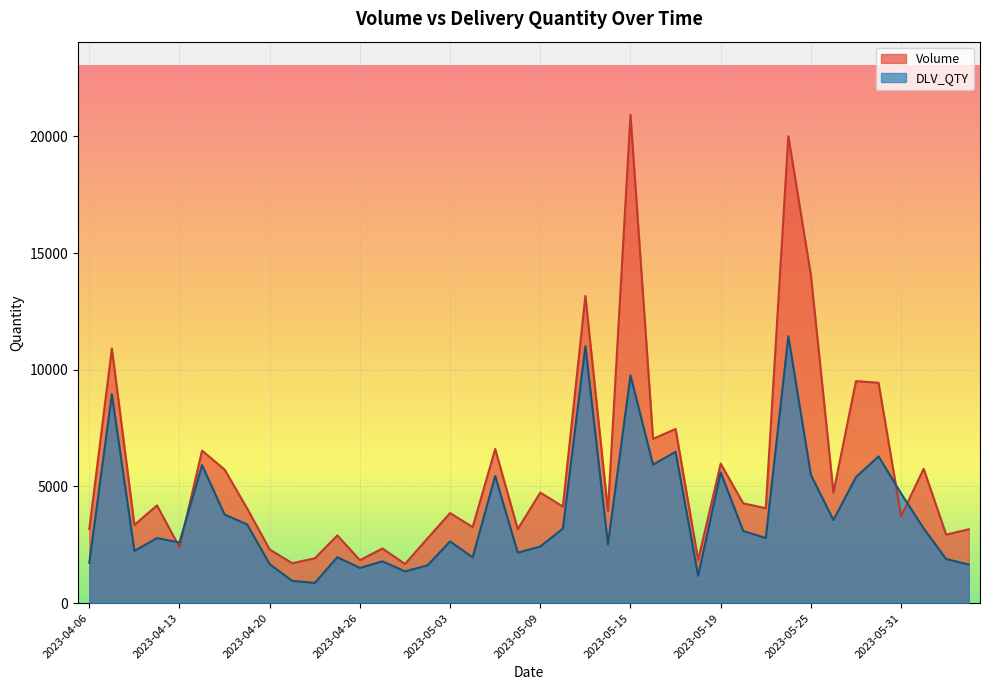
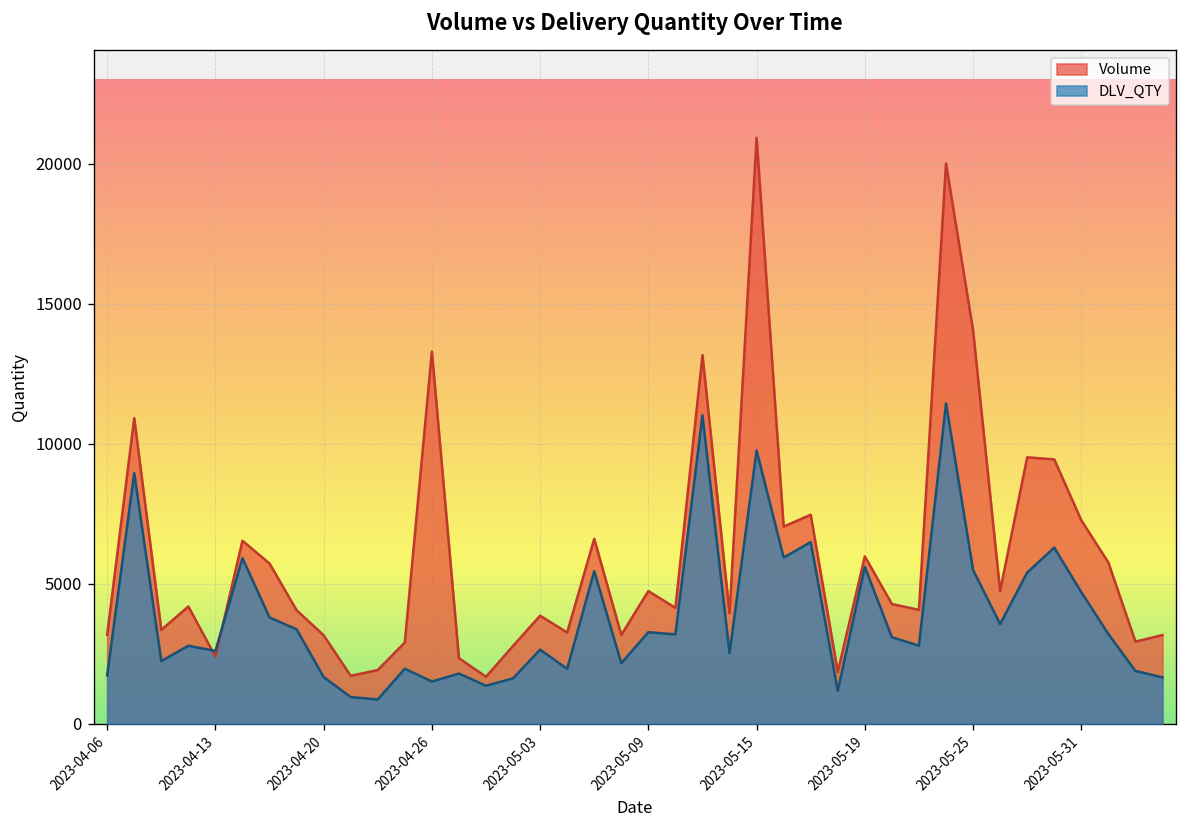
  {
    "Volume": {
      "2023-04-06": 3200,
      "2023-04-13": 2400,
-     "2023-04-20": 2300,
-     "2023-04-26": 1800,
+     "2023-04-20": 3200,
+     "2023-04-26": 13300,
      "2023-05-03": 3900,
      "2023-05-09": 4700,
      "2023-05-15": 20900,
      "2023-05-19": 6000,
      "2023-05-25": 14100,
-     "2023-05-31": 3700
+     "2023-05-31": 7300
    },
    "DLV_QTY": {
      "2023-04-06": 1700,
      "2023-04-13": 2600,
      "2023-04-20": 1700,
      "2023-04-26": 1500,
      "2023-05-03": 2600,
-     "2023-05-09": 2400,
+     "2023-05-09": 3300,
      "2023-05-15": 9800,
      "2023-05-19": 5600,
      "2023-05-25": 5500,
      "2023-05-31": 4700
    }
  }
